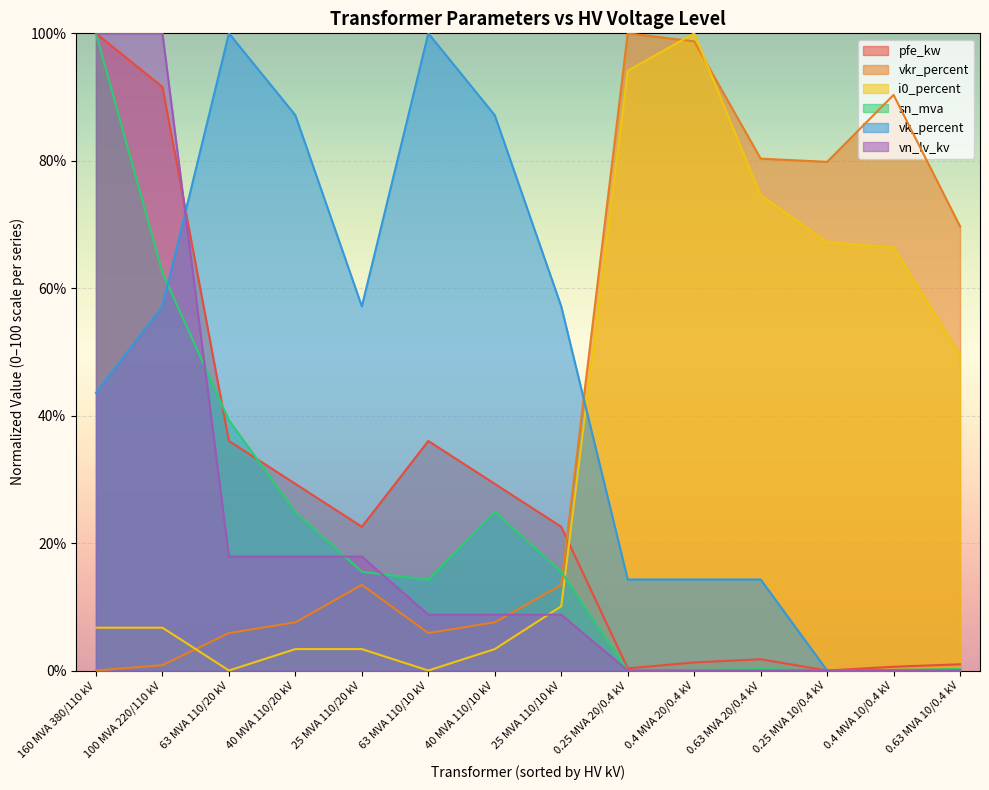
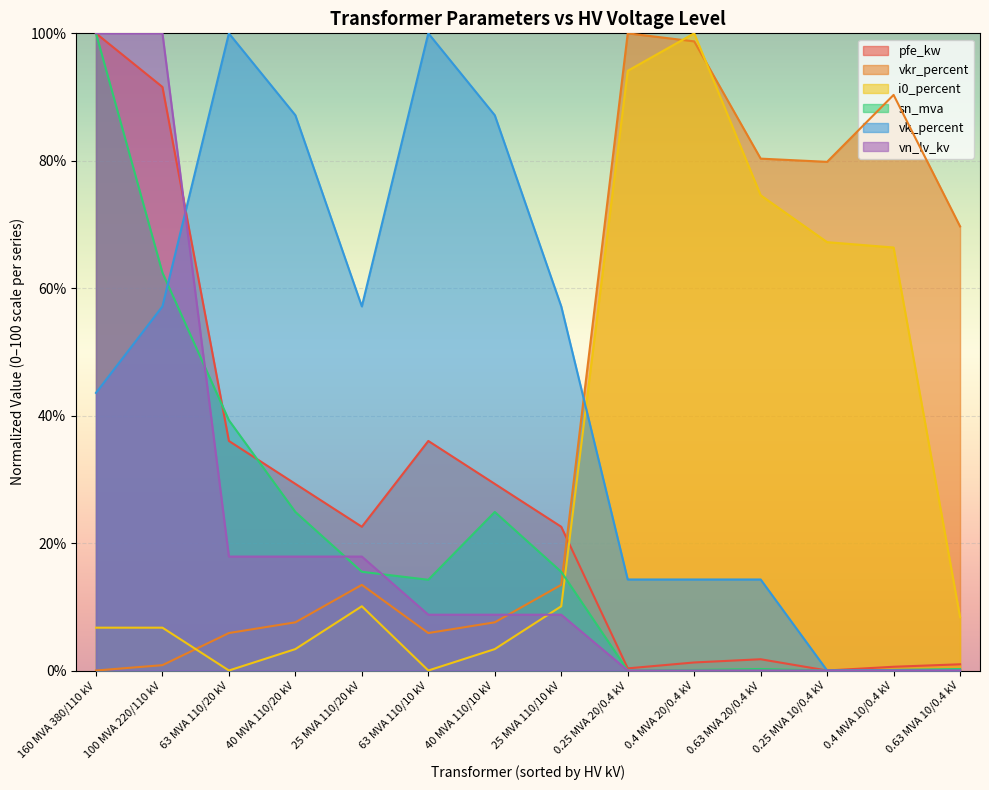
  {
    "i0_percent": {
      "160 MVA 380/110 kV": "7%",
      "100 MVA 220/110 kV": "7%",
      "63 MVA 110/20 kV": "0%",
      "40 MVA 110/20 kV": "3%",
-     "25 MVA 110/20 kV": "3%",
+     "25 MVA 110/20 kV": "10%",
      "63 MVA 110/10 kV": "0%",
      "40 MVA 110/10 kV": "3%",
      "25 MVA 110/10 kV": "10%",
      "0.25 MVA 20/0.4 kV": "94%",
      "0.4 MVA 20/0.4 kV": "100%",
      "0.63 MVA 20/0.4 kV": "75%",
      "0.25 MVA 10/0.4 kV": "67%",
      "0.4 MVA 10/0.4 kV": "66%",
-     "0.63 MVA 10/0.4 kV": "50%"
+     "0.63 MVA 10/0.4 kV": "8%"
    },
    "sn_mva": {
      "100 MVA 220/110 kV": "62%",
      "63 MVA 110/20 kV": "39%",
      "40 MVA 110/20 kV": "25%",
      "25 MVA 110/20 kV": "15%",
      "63 MVA 110/10 kV": "14%",
      "40 MVA 110/10 kV": "25%",
      "25 MVA 110/10 kV": "15%"
    },
    "vk_percent": {
      "160 MVA 380/110 kV": "44%",
      "100 MVA 220/110 kV": "57%",
      "63 MVA 110/20 kV": "100%",
      "40 MVA 110/20 kV": "87%",
      "25 MVA 110/20 kV": "57%",
      "63 MVA 110/10 kV": "100%",
      "40 MVA 110/10 kV": "87%",
      "25 MVA 110/10 kV": "57%",
      "0.25 MVA 20/0.4 kV": "14%",
      "0.4 MVA 20/0.4 kV": "14%",
      "0.63 MVA 20/0.4 kV": "14%"
    },
    "vn_lv_kv": {
      "100 MVA 220/110 kV": "100%",
      "63 MVA 110/20 kV": "18%",
      "40 MVA 110/20 kV": "18%",
      "25 MVA 110/20 kV": "18%",
      "63 MVA 110/10 kV": "9%",
      "40 MVA 110/10 kV": "9%",
      "25 MVA 110/10 kV": "9%"
    }
  }
